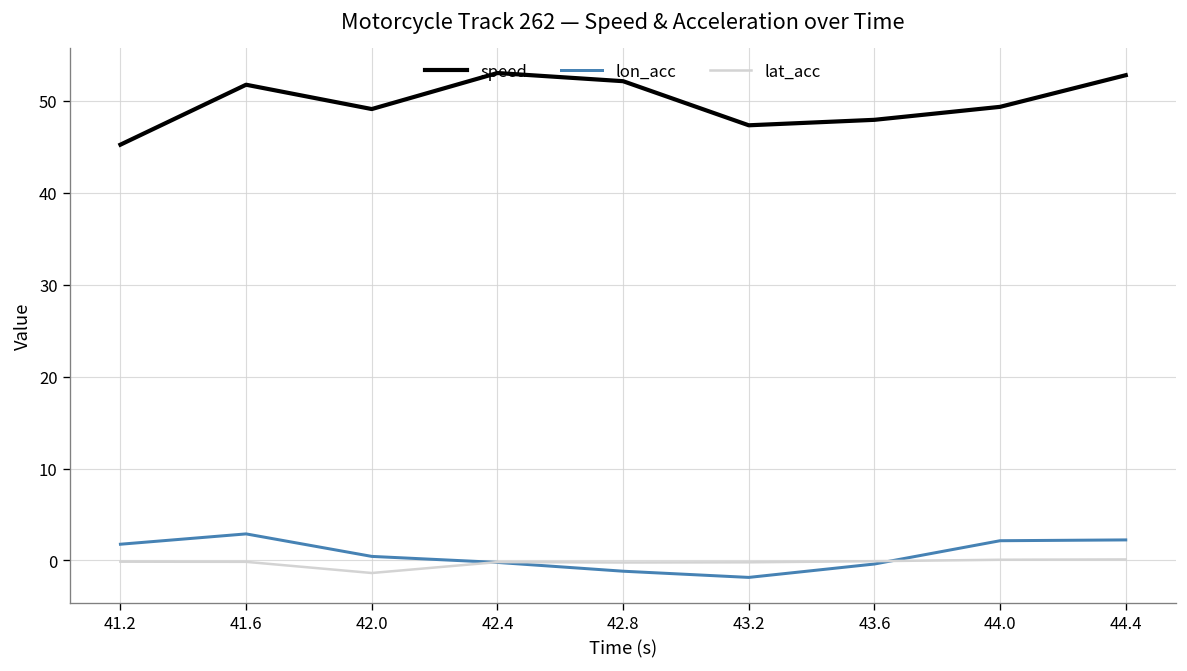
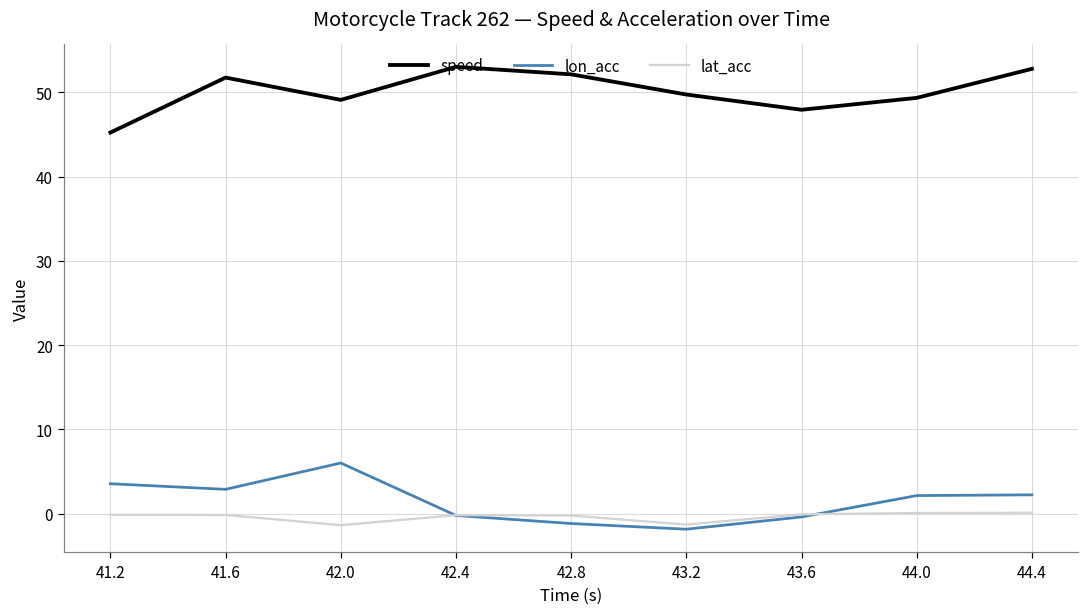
  {
    "speed": {
      "41.2": 45,
      "41.6": 52,
      "42.0": 49,
      "42.4": 53,
      "42.8": 52,
-     "43.2": 47,
+     "43.2": 50,
      "43.6": 48,
      "44.0": 49,
      "44.4": 53
    },
    "lon_acc": {
-     "41.2": 2,
+     "41.2": 4,
      "41.6": 3,
-     "42.0": 0,
+     "42.0": 6,
      "42.8": -1,
      "43.2": -2,
      "44.0": 2,
      "44.4": 2
    },
    "lat_acc": {
      "41.2": 0,
      "41.6": 0,
      "42.0": -1,
      "42.8": 0,
-     "43.2": 0,
+     "43.2": -1,
      "44.0": 0,
      "44.4": 0
    }
  }
